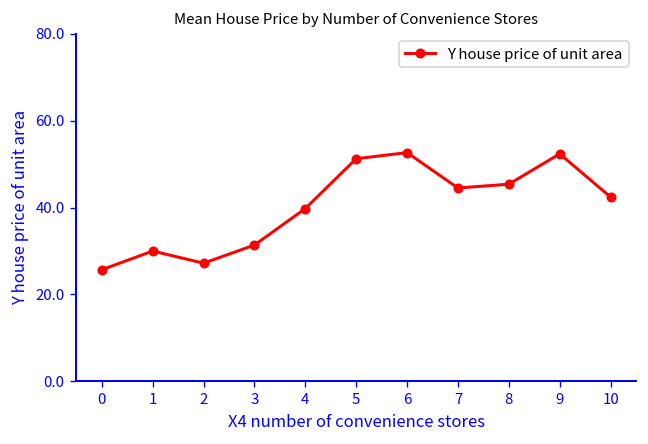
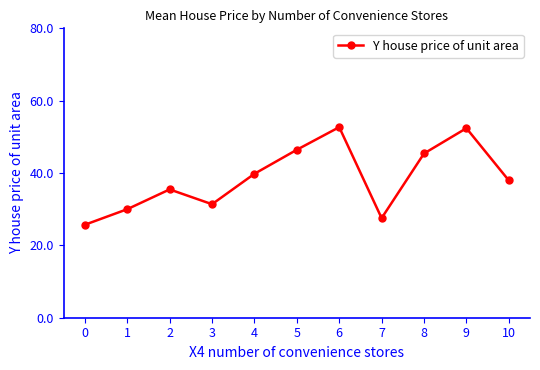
  {
    "0": 26,
    "1": 30,
-   "2": 27,
+   "2": 35,
    "3": 31,
    "4": 40,
-   "5": 51,
+   "5": 46,
    "6": 53,
-   "7": 45,
+   "7": 28,
    "8": 45,
    "9": 52,
-   "10": 42
+   "10": 38
  }
